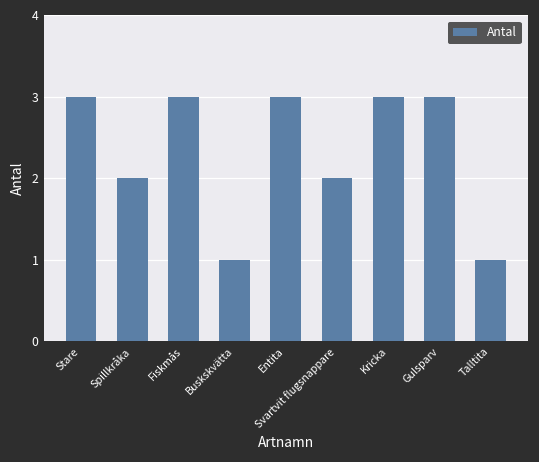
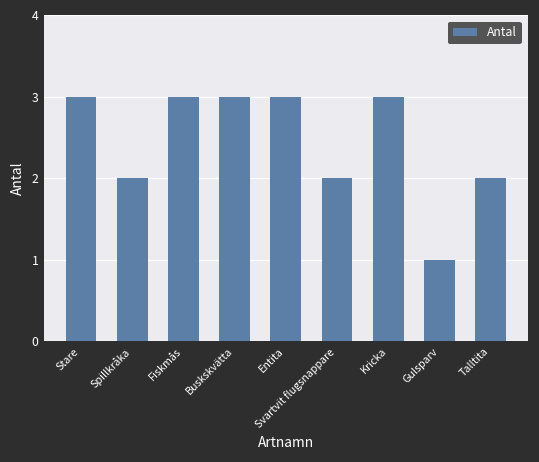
  {
    "Stare": 3,
    "Spillkråka": 2,
    "Fiskmås": 3,
-   "Buskskvätta": 1,
+   "Buskskvätta": 3,
    "Entita": 3,
    "Svartvit flugsnappare": 2,
    "Kricka": 3,
-   "Gulsparv": 3,
-   "Talltita": 1
+   "Gulsparv": 1,
+   "Talltita": 2
  }
